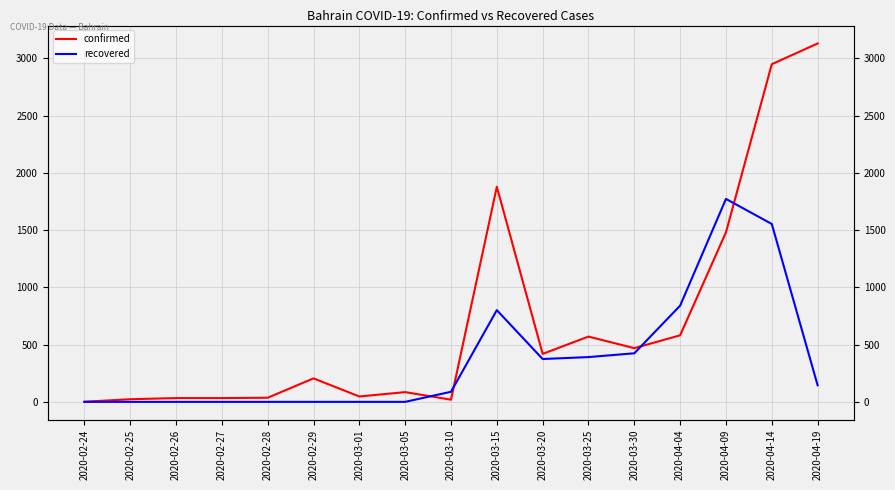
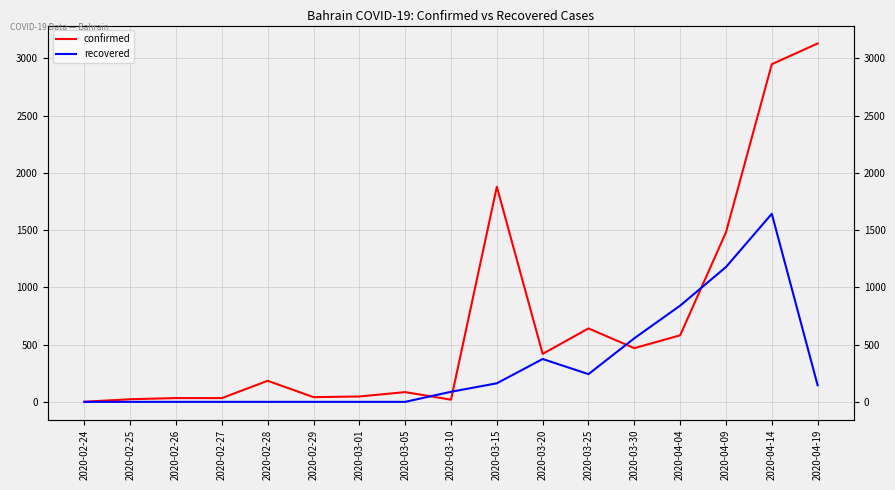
  {
    "confirmed": {
      "2020-02-25": 20,
      "2020-02-26": 30,
      "2020-02-27": 30,
-     "2020-02-28": 40,
-     "2020-02-29": 210,
+     "2020-02-28": 180,
+     "2020-02-29": 40,
      "2020-03-01": 50,
      "2020-03-05": 90,
      "2020-03-10": 20,
      "2020-03-15": 1880,
      "2020-03-20": 420,
-     "2020-03-25": 570,
+     "2020-03-25": 640,
      "2020-03-30": 470,
      "2020-04-04": 580,
      "2020-04-09": 1480,
      "2020-04-14": 2950,
      "2020-04-19": 3130
    },
    "recovered": {
      "2020-02-25": 0,
      "2020-02-26": 0,
      "2020-02-27": 0,
      "2020-02-28": 0,
      "2020-02-29": 0,
      "2020-03-01": 0,
      "2020-03-05": 0,
      "2020-03-10": 90,
-     "2020-03-15": 800,
+     "2020-03-15": 160,
      "2020-03-20": 370,
-     "2020-03-25": 390,
-     "2020-03-30": 420,
+     "2020-03-25": 240,
+     "2020-03-30": 560,
      "2020-04-04": 840,
-     "2020-04-09": 1770,
-     "2020-04-14": 1550,
+     "2020-04-09": 1180,
+     "2020-04-14": 1640,
      "2020-04-19": 150
    }
  }
